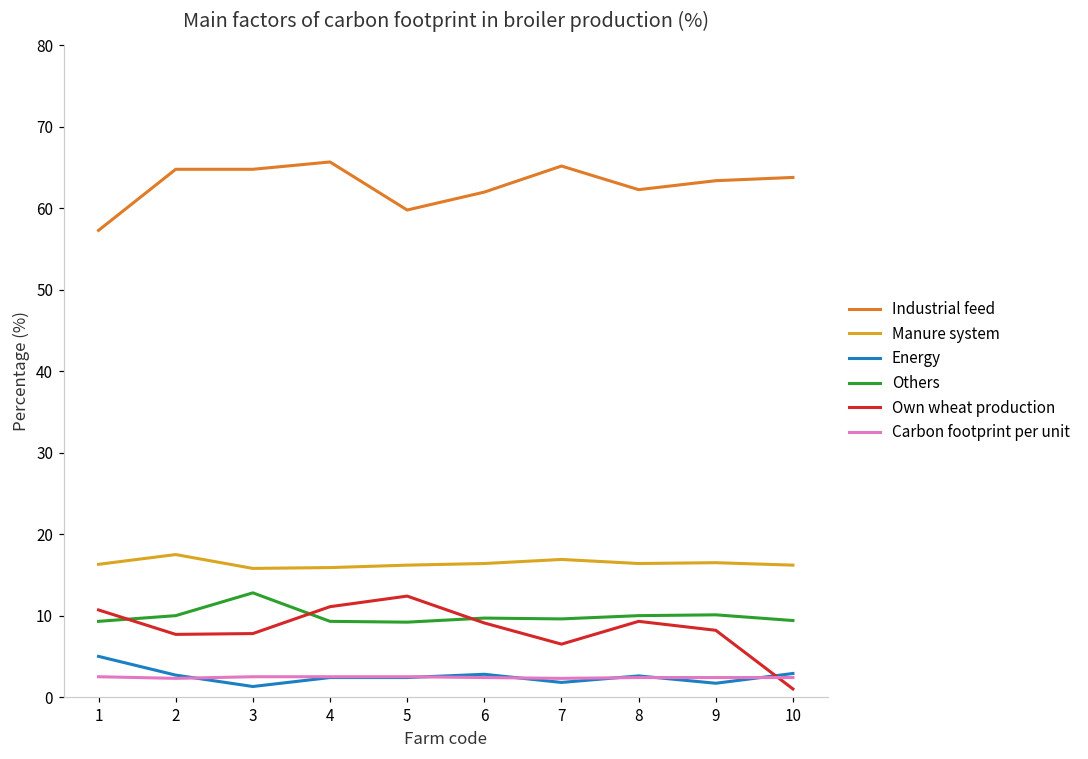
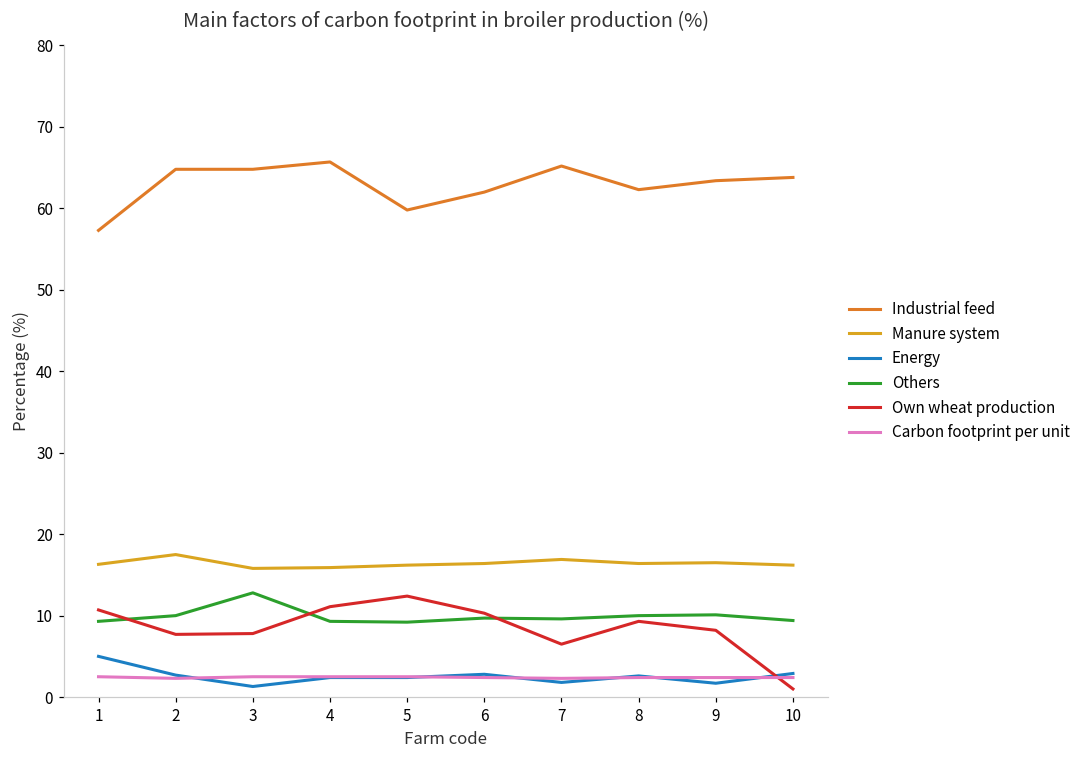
  {
    "Energy": {
      "1": 5,
      "2": 3,
      "3": 1,
      "6": 3,
      "7": 2,
      "9": 2,
      "10": 3
    },
    "Others": {
      "1": 9,
      "2": 10,
      "3": 13,
      "4": 9,
      "5": 9,
      "6": 10,
      "7": 10,
      "8": 10,
      "9": 10,
      "10": 9
    },
    "Own wheat production": {
      "1": 11,
      "2": 8,
      "3": 8,
      "4": 11,
      "5": 12,
-     "6": 9,
+     "6": 10,
      "7": 7,
      "8": 9,
      "9": 8,
      "10": 1
    },
    "Carbon footprint per unit": {
      "1": 3,
      "2": 2,
      "3": 3,
      "6": 2,
      "7": 2,
      "9": 2,
      "10": 2
    }
  }
